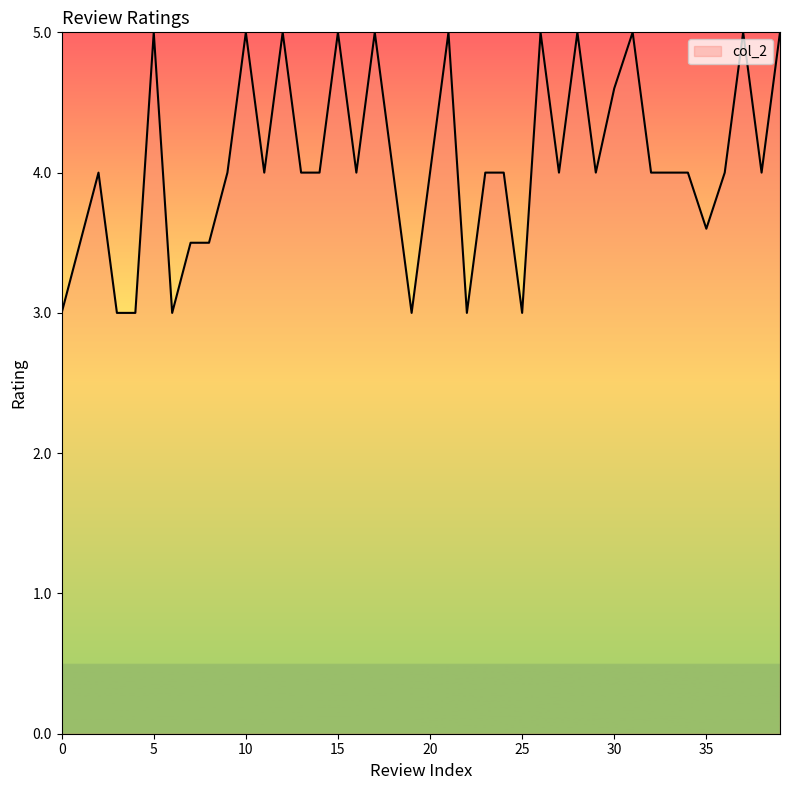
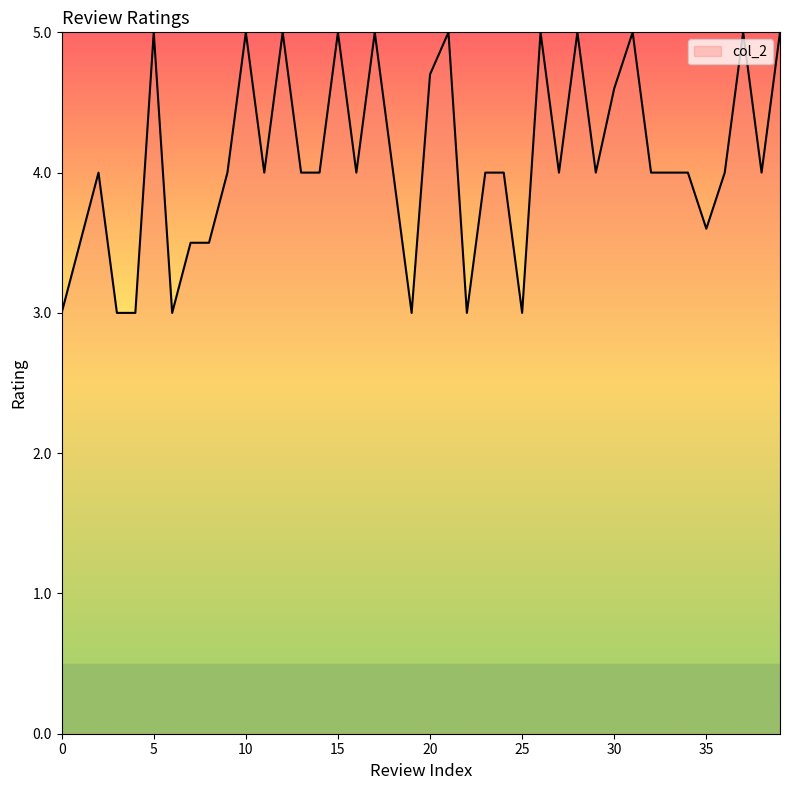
  {
    "0": 3.0,
    "5": 5.0,
    "10": 5.0,
    "15": 5.0,
-   "20": 4.0,
+   "20": 4.7,
    "25": 3.0,
    "30": 4.6,
    "35": 3.6
  }
